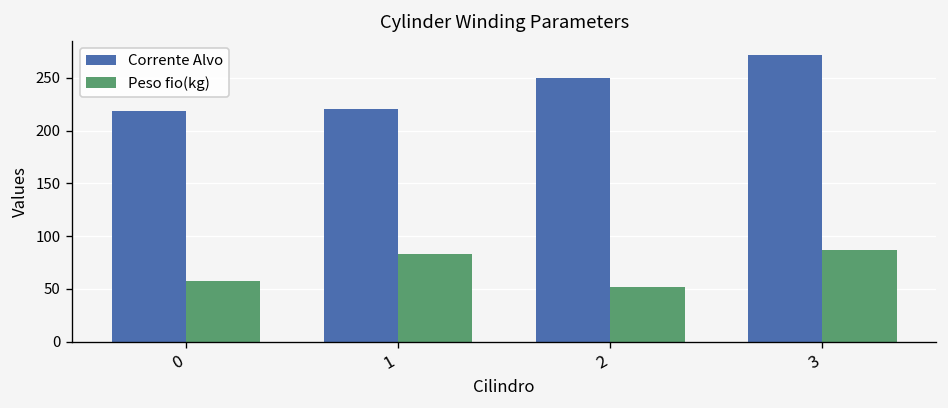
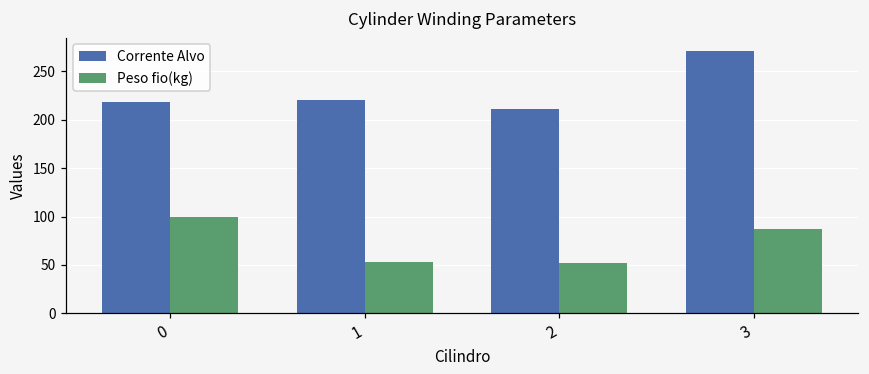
  {
    "Corrente Alvo": {
      "0": 220,
      "1": 220,
-     "2": 250,
+     "2": 210,
      "3": 270
    },
    "Peso fio(kg)": {
-     "0": 60,
-     "1": 80,
+     "0": 100,
+     "1": 50,
      "2": 50,
      "3": 90
    }
  }
